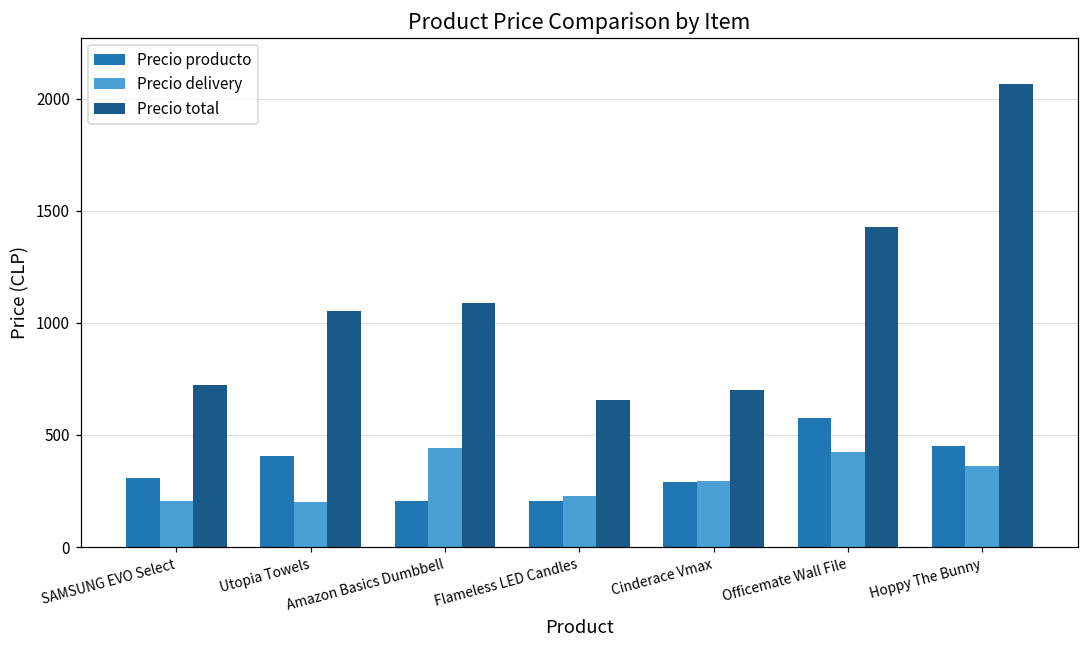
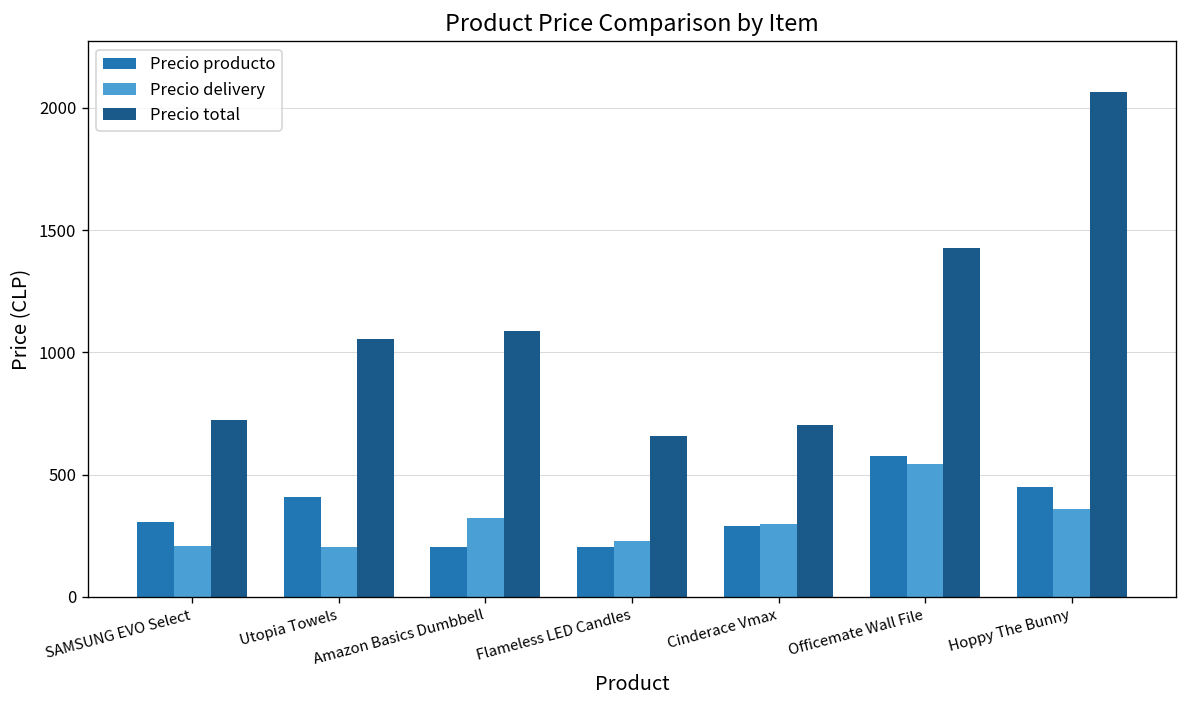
  {
    "Precio delivery": {
      "SAMSUNG EVO Select": 210,
      "Utopia Towels": 200,
-     "Amazon Basics Dumbbell": 440,
+     "Amazon Basics Dumbbell": 320,
      "Flameless LED Candles": 230,
      "Cinderace Vmax": 300,
-     "Officemate Wall File": 420,
+     "Officemate Wall File": 540,
      "Hoppy The Bunny": 360
    }
  }
